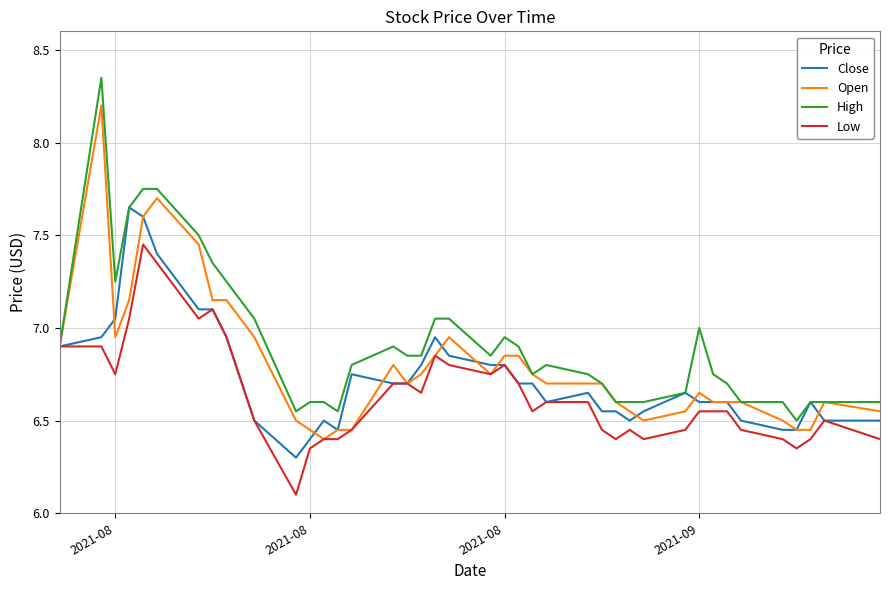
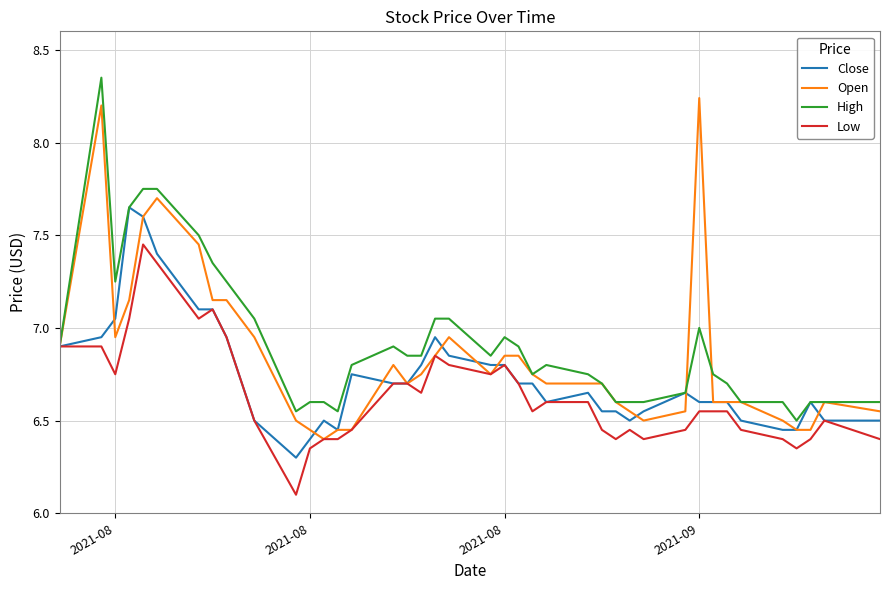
  {
    "Close": {
      "2021-09": 6.60
    },
    "Open": {
-     "2021-09": 6.65
+     "2021-09": 8.24
    },
    "High": {
      "2021-09": 7.00
    },
    "Low": {
      "2021-09": 6.55
    }
  }
